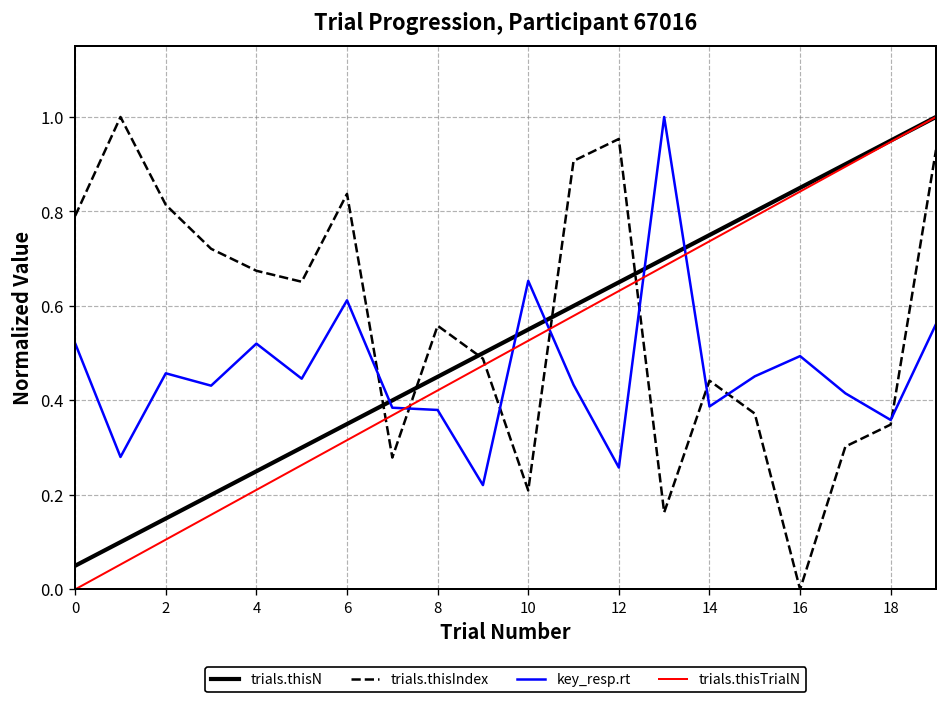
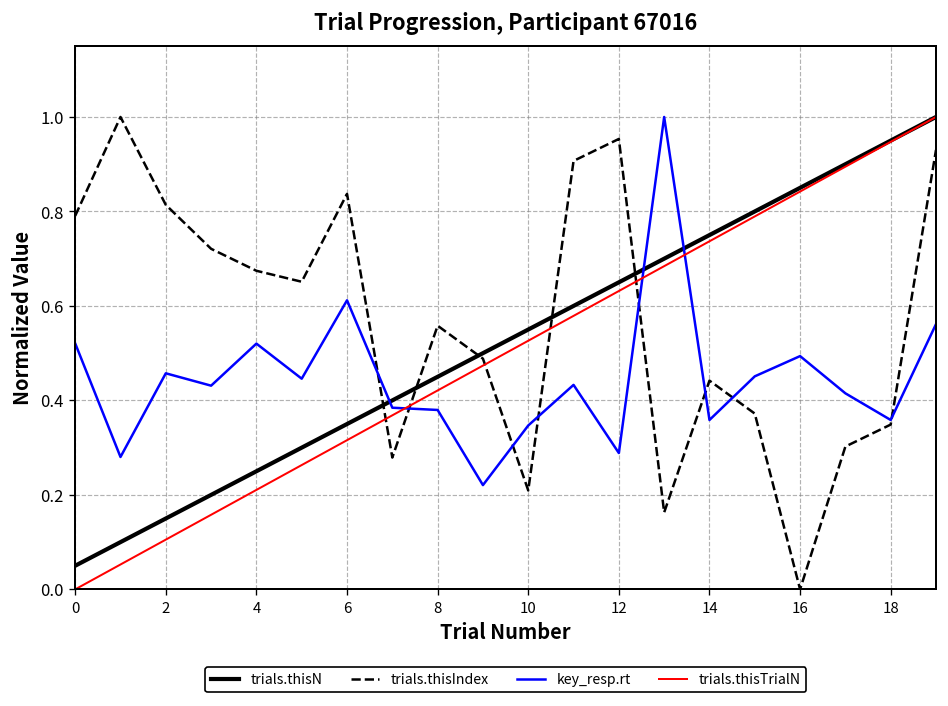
  {
    "key_resp.rt": {
      "0": 0.52,
      "2": 0.46,
      "4": 0.52,
      "6": 0.61,
      "8": 0.38,
-     "10": 0.65,
-     "12": 0.26,
-     "14": 0.39,
+     "10": 0.35,
+     "12": 0.29,
+     "14": 0.36,
      "16": 0.49,
      "18": 0.36
    },
    "trials.thisTrialN": {
      "0": 0.00,
      "2": 0.11,
      "4": 0.21,
      "6": 0.32,
      "8": 0.42,
      "10": 0.53,
      "12": 0.63,
      "14": 0.74,
      "16": 0.84
    }
  }
